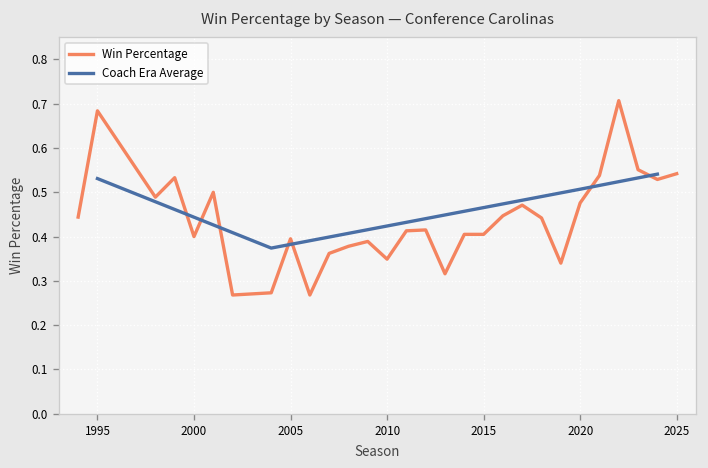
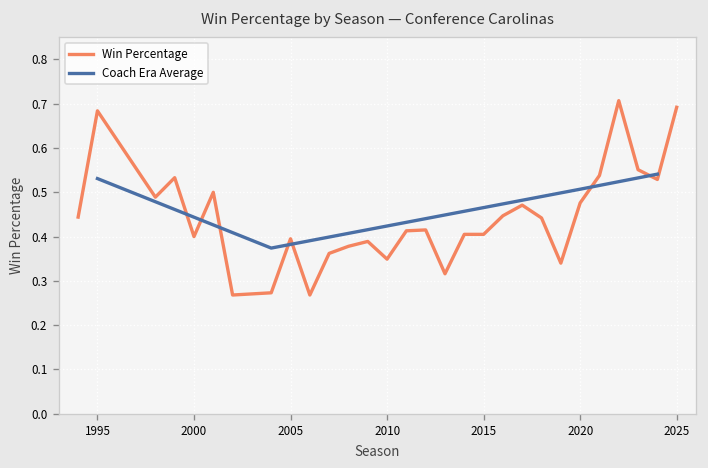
  {
    "Win Percentage": {
      "1995": 0.68,
      "2000": 0.40,
      "2005": 0.40,
      "2010": 0.35,
      "2015": 0.41,
      "2020": 0.48,
-     "2025": 0.54
+     "2025": 0.69
    },
    "Coach Era Average": {
      "1995": 0.53,
      "2020": 0.51
    }
  }
